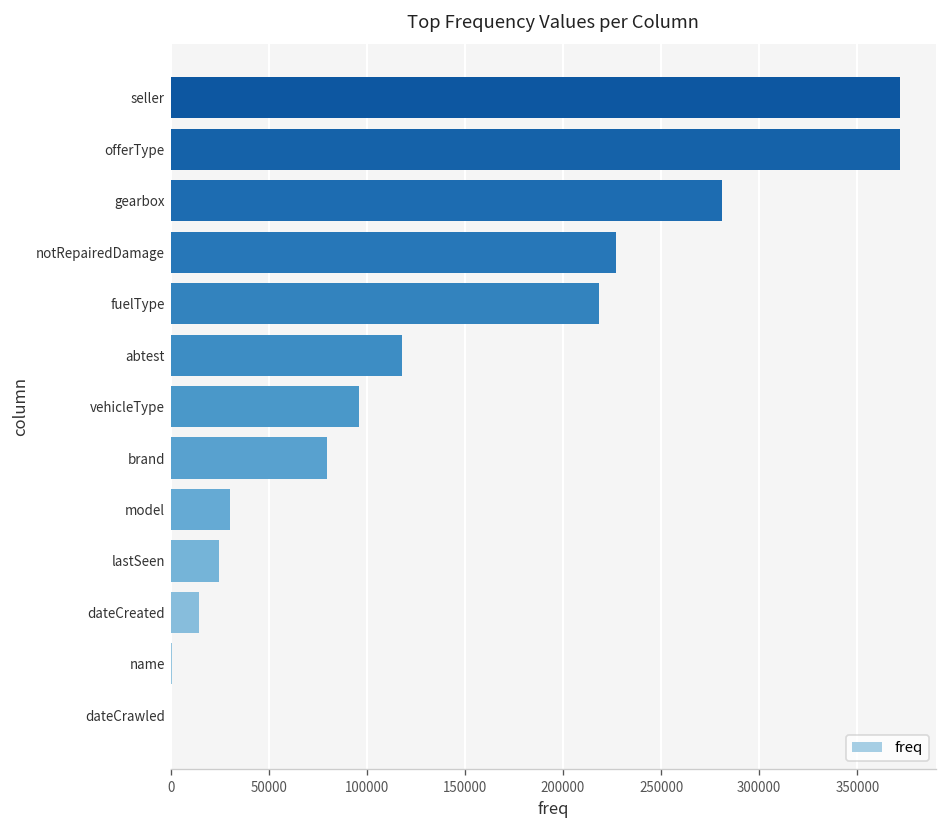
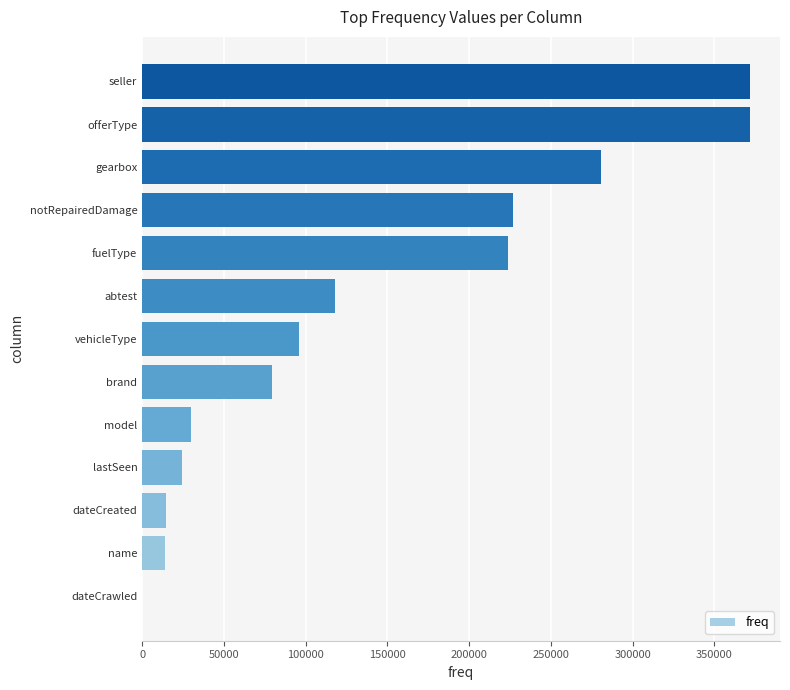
  {
    "seller": 372000,
    "offerType": 372000,
    "gearbox": 281000,
    "notRepairedDamage": 227000,
-   "fuelType": 218000,
+   "fuelType": 224000,
    "abtest": 118000,
    "vehicleType": 96000,
    "brand": 80000,
    "model": 30000,
    "lastSeen": 24000,
    "dateCreated": 14000,
-   "name": 1000
+   "name": 14000
  }
